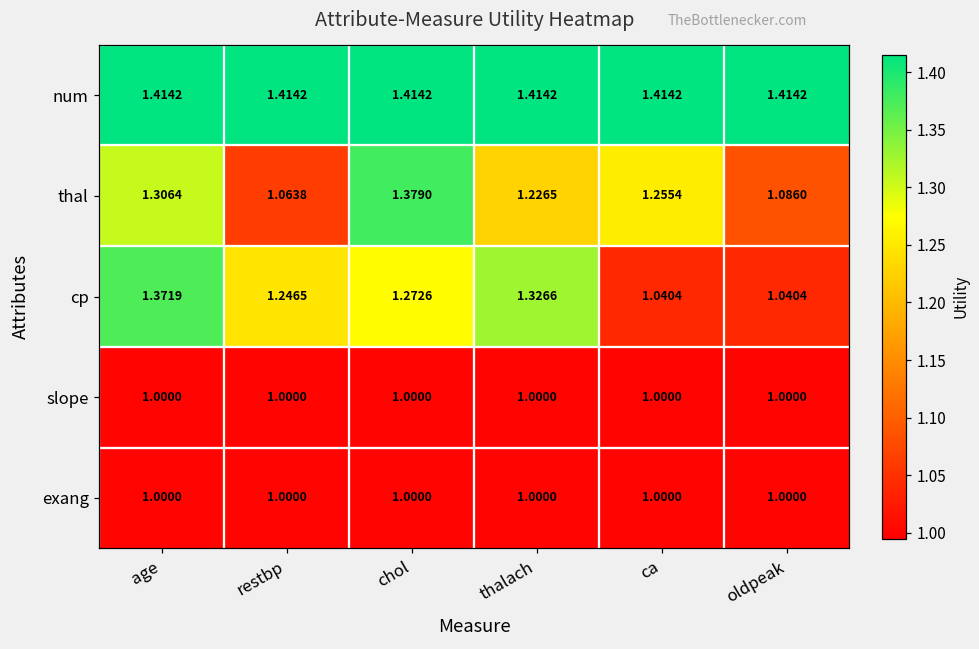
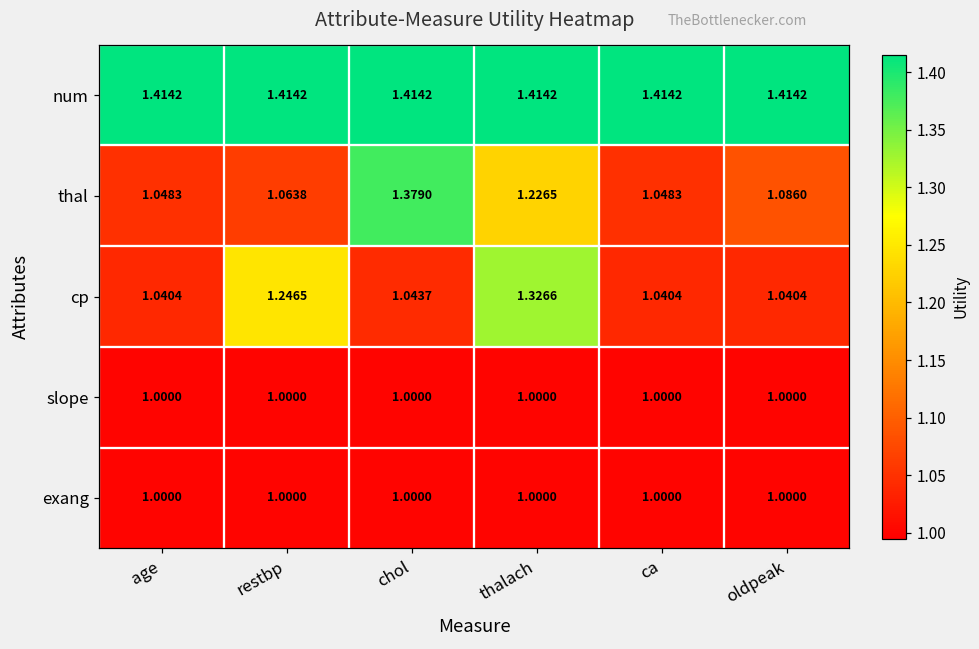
  {
    "num": {
      "age": 1.4142,
      "restbp": 1.4142,
      "chol": 1.4142,
      "thalach": 1.4142,
      "ca": 1.4142,
      "oldpeak": 1.4142
    },
    "thal": {
-     "age": 1.3064,
+     "age": 1.0483,
      "restbp": 1.0638,
      "chol": 1.3790,
      "thalach": 1.2265,
-     "ca": 1.2554,
+     "ca": 1.0483,
      "oldpeak": 1.0860
    },
    "cp": {
-     "age": 1.3719,
+     "age": 1.0404,
      "restbp": 1.2465,
-     "chol": 1.2726,
+     "chol": 1.0437,
      "thalach": 1.3266,
      "ca": 1.0404,
      "oldpeak": 1.0404
    },
    "slope": {
      "age": 1.0000,
      "restbp": 1.0000,
      "chol": 1.0000,
      "thalach": 1.0000,
      "ca": 1.0000,
      "oldpeak": 1.0000
    },
    "exang": {
      "age": 1.0000,
      "restbp": 1.0000,
      "chol": 1.0000,
      "thalach": 1.0000,
      "ca": 1.0000,
      "oldpeak": 1.0000
    }
  }
